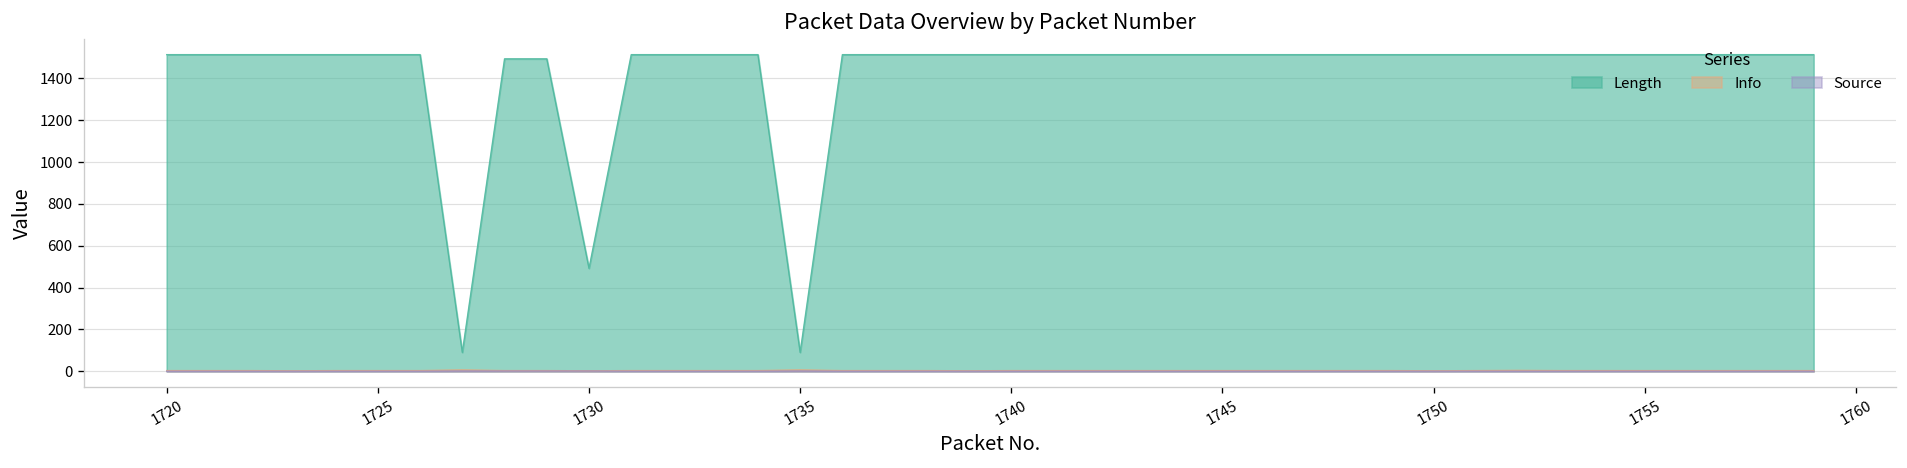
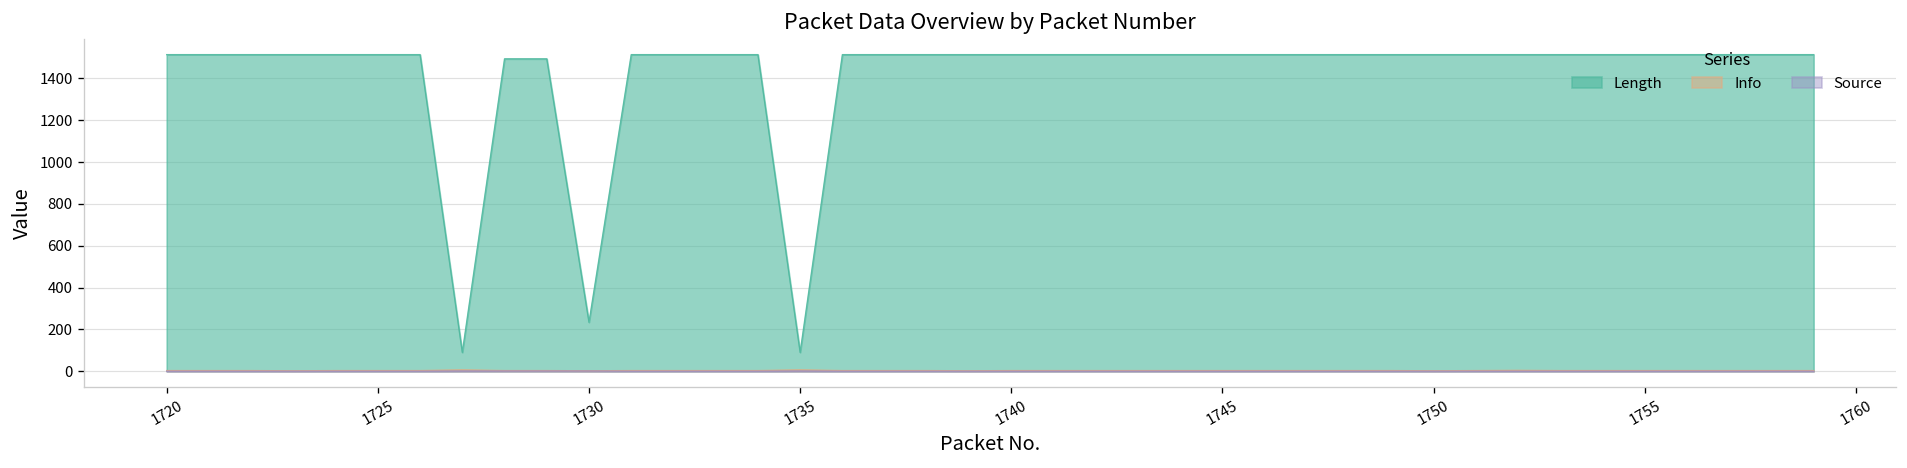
  {
    "Length": {
      "1720": 1510,
      "1725": 1510,
-     "1730": 490,
+     "1730": 230,
      "1735": 90,
      "1740": 1510,
      "1745": 1510,
      "1750": 1510,
      "1755": 1510
    }
  }
